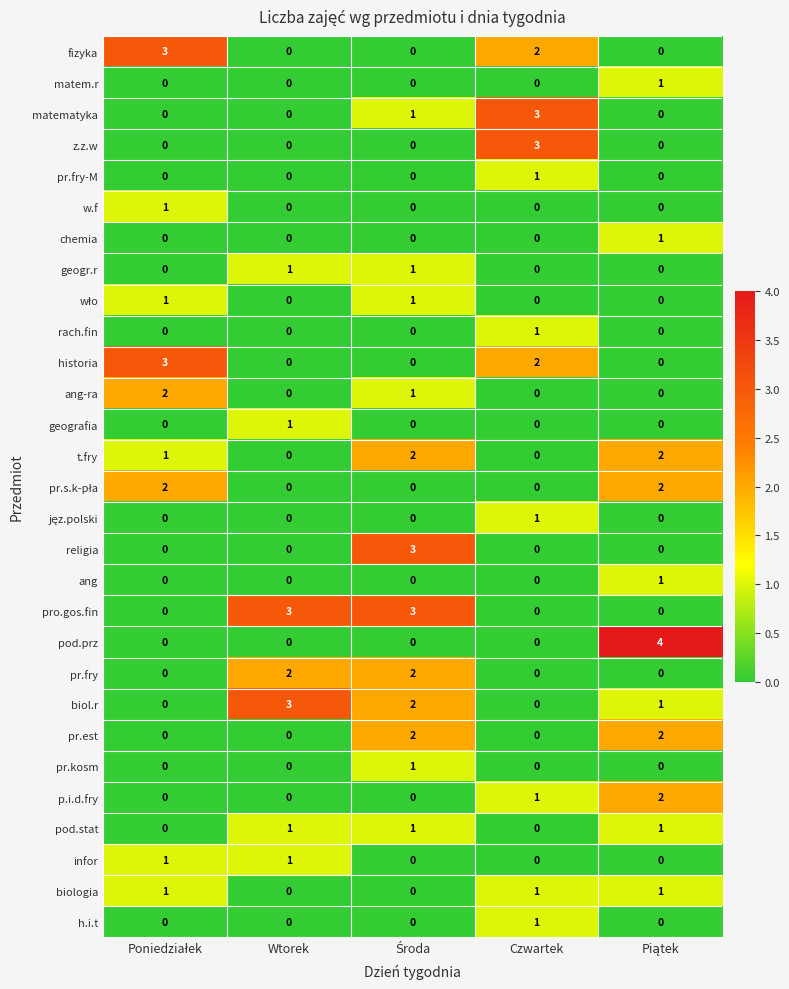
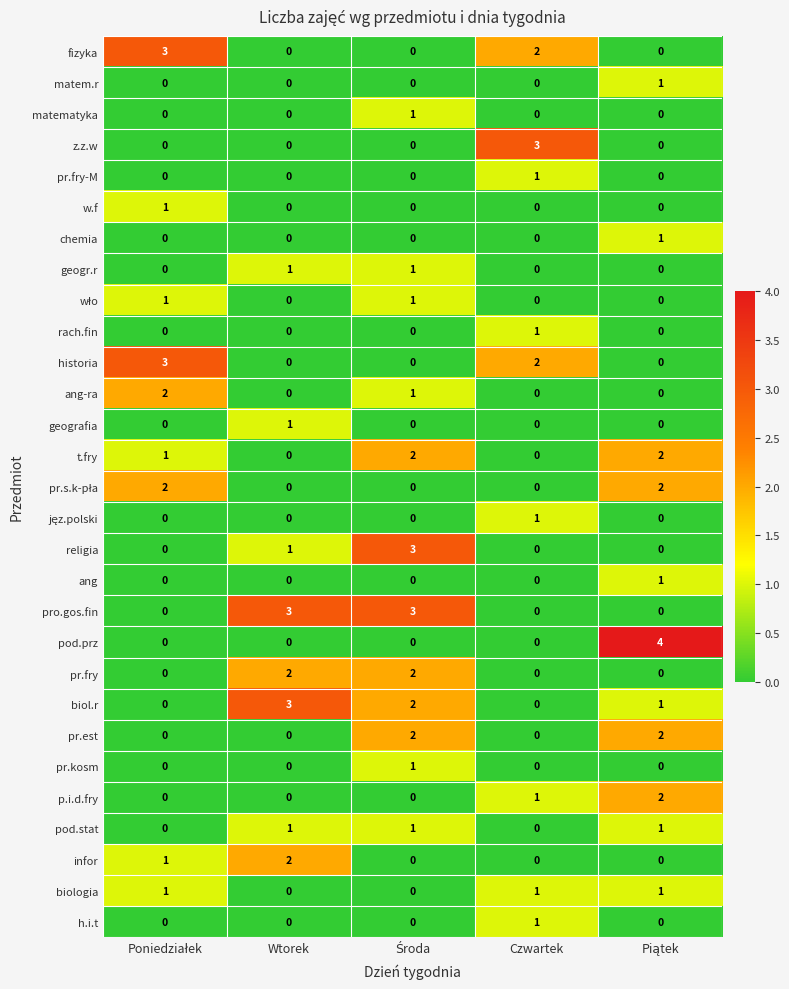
  {
    "fizyka": {
      "Poniedziałek": 3,
      "Wtorek": 0,
      "Środa": 0,
      "Czwartek": 2,
      "Piątek": 0
    },
    "matem.r": {
      "Poniedziałek": 0,
      "Wtorek": 0,
      "Środa": 0,
      "Czwartek": 0,
      "Piątek": 1
    },
    "matematyka": {
      "Poniedziałek": 0,
      "Wtorek": 0,
      "Środa": 1,
-     "Czwartek": 3,
+     "Czwartek": 0,
      "Piątek": 0
    },
    "z.z.w": {
      "Poniedziałek": 0,
      "Wtorek": 0,
      "Środa": 0,
      "Czwartek": 3,
      "Piątek": 0
    },
    "pr.fry-M": {
      "Poniedziałek": 0,
      "Wtorek": 0,
      "Środa": 0,
      "Czwartek": 1,
      "Piątek": 0
    },
    "w.f": {
      "Poniedziałek": 1,
      "Wtorek": 0,
      "Środa": 0,
      "Czwartek": 0,
      "Piątek": 0
    },
    "chemia": {
      "Poniedziałek": 0,
      "Wtorek": 0,
      "Środa": 0,
      "Czwartek": 0,
      "Piątek": 1
    },
    "geogr.r": {
      "Poniedziałek": 0,
      "Wtorek": 1,
      "Środa": 1,
      "Czwartek": 0,
      "Piątek": 0
    },
    "wło": {
      "Poniedziałek": 1,
      "Wtorek": 0,
      "Środa": 1,
      "Czwartek": 0,
      "Piątek": 0
    },
    "rach.fin": {
      "Poniedziałek": 0,
      "Wtorek": 0,
      "Środa": 0,
      "Czwartek": 1,
      "Piątek": 0
    },
    "historia": {
      "Poniedziałek": 3,
      "Wtorek": 0,
      "Środa": 0,
      "Czwartek": 2,
      "Piątek": 0
    },
    "ang-ra": {
      "Poniedziałek": 2,
      "Wtorek": 0,
      "Środa": 1,
      "Czwartek": 0,
      "Piątek": 0
    },
    "geografia": {
      "Poniedziałek": 0,
      "Wtorek": 1,
      "Środa": 0,
      "Czwartek": 0,
      "Piątek": 0
    },
    "t.fry": {
      "Poniedziałek": 1,
      "Wtorek": 0,
      "Środa": 2,
      "Czwartek": 0,
      "Piątek": 2
    },
    "pr.s.k-pła": {
      "Poniedziałek": 2,
      "Wtorek": 0,
      "Środa": 0,
      "Czwartek": 0,
      "Piątek": 2
    },
    "jęz.polski": {
      "Poniedziałek": 0,
      "Wtorek": 0,
      "Środa": 0,
      "Czwartek": 1,
      "Piątek": 0
    },
    "religia": {
      "Poniedziałek": 0,
-     "Wtorek": 0,
+     "Wtorek": 1,
      "Środa": 3,
      "Czwartek": 0,
      "Piątek": 0
    },
    "ang": {
      "Poniedziałek": 0,
      "Wtorek": 0,
      "Środa": 0,
      "Czwartek": 0,
      "Piątek": 1
    },
    "pro.gos.fin": {
      "Poniedziałek": 0,
      "Wtorek": 3,
      "Środa": 3,
      "Czwartek": 0,
      "Piątek": 0
    },
    "pod.prz": {
      "Poniedziałek": 0,
      "Wtorek": 0,
      "Środa": 0,
      "Czwartek": 0,
      "Piątek": 4
    },
    "pr.fry": {
      "Poniedziałek": 0,
      "Wtorek": 2,
      "Środa": 2,
      "Czwartek": 0,
      "Piątek": 0
    },
    "biol.r": {
      "Poniedziałek": 0,
      "Wtorek": 3,
      "Środa": 2,
      "Czwartek": 0,
      "Piątek": 1
    },
    "pr.est": {
      "Poniedziałek": 0,
      "Wtorek": 0,
      "Środa": 2,
      "Czwartek": 0,
      "Piątek": 2
    },
    "pr.kosm": {
      "Poniedziałek": 0,
      "Wtorek": 0,
      "Środa": 1,
      "Czwartek": 0,
      "Piątek": 0
    },
    "p.i.d.fry": {
      "Poniedziałek": 0,
      "Wtorek": 0,
      "Środa": 0,
      "Czwartek": 1,
      "Piątek": 2
    },
    "pod.stat": {
      "Poniedziałek": 0,
      "Wtorek": 1,
      "Środa": 1,
      "Czwartek": 0,
      "Piątek": 1
    },
    "infor": {
      "Poniedziałek": 1,
-     "Wtorek": 1,
+     "Wtorek": 2,
      "Środa": 0,
      "Czwartek": 0,
      "Piątek": 0
    },
    "biologia": {
      "Poniedziałek": 1,
      "Wtorek": 0,
      "Środa": 0,
      "Czwartek": 1,
      "Piątek": 1
    },
    "h.i.t": {
      "Poniedziałek": 0,
      "Wtorek": 0,
      "Środa": 0,
      "Czwartek": 1,
      "Piątek": 0
    }
  }
